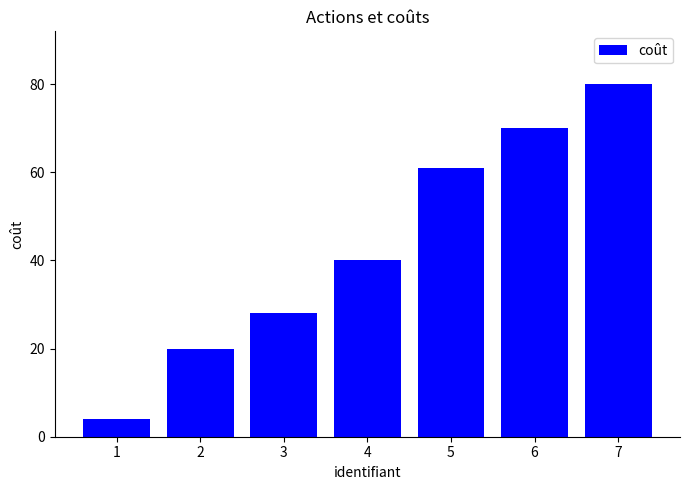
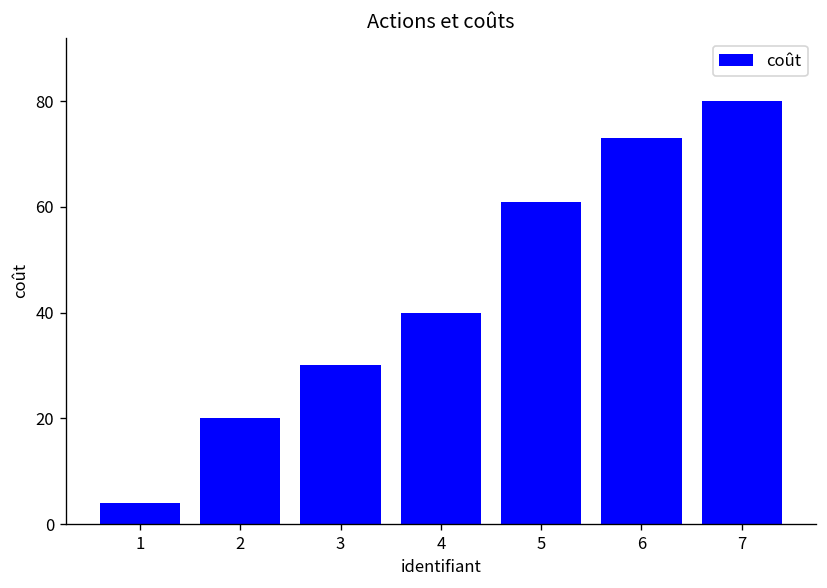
  {
    "1": 4,
    "2": 20,
-   "3": 28,
+   "3": 30,
    "4": 40,
    "5": 61,
-   "6": 70,
+   "6": 73,
    "7": 80
  }
